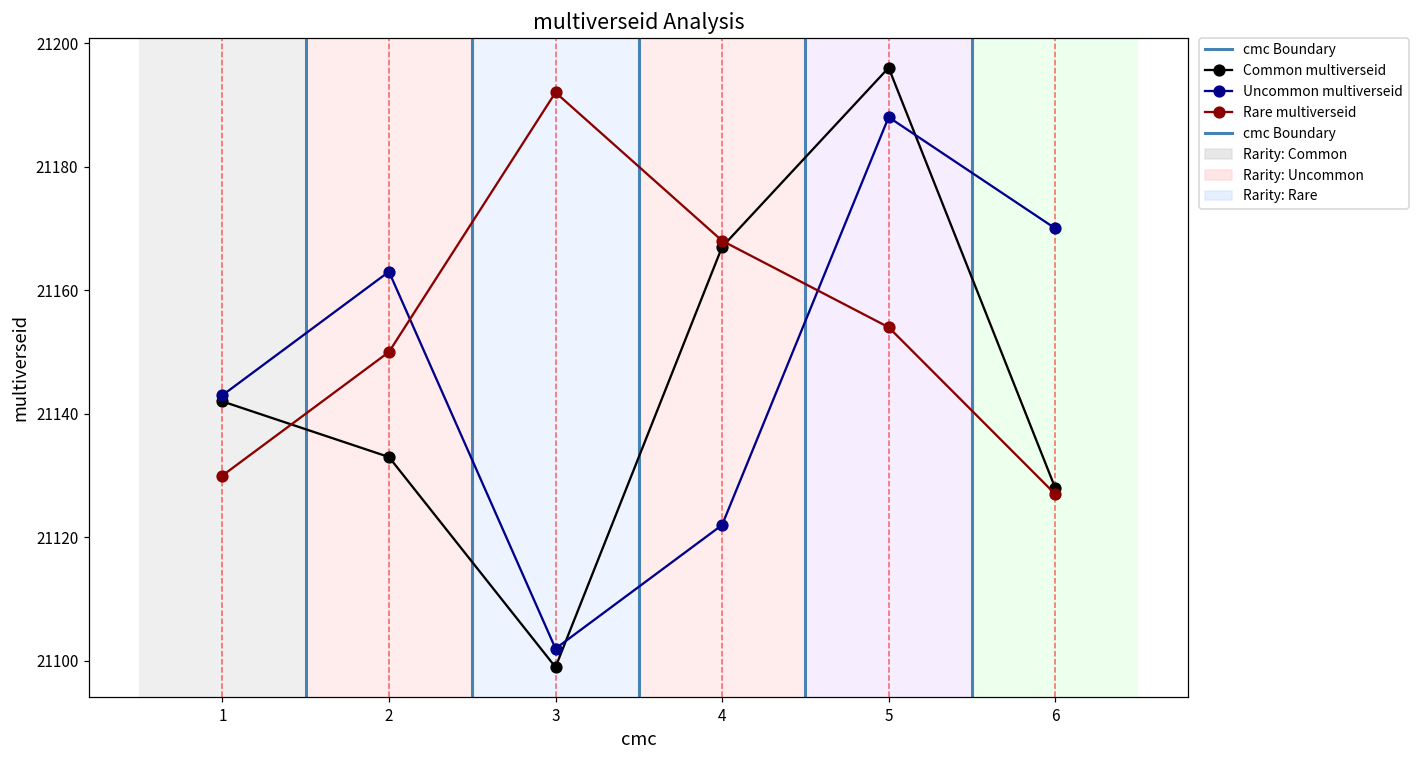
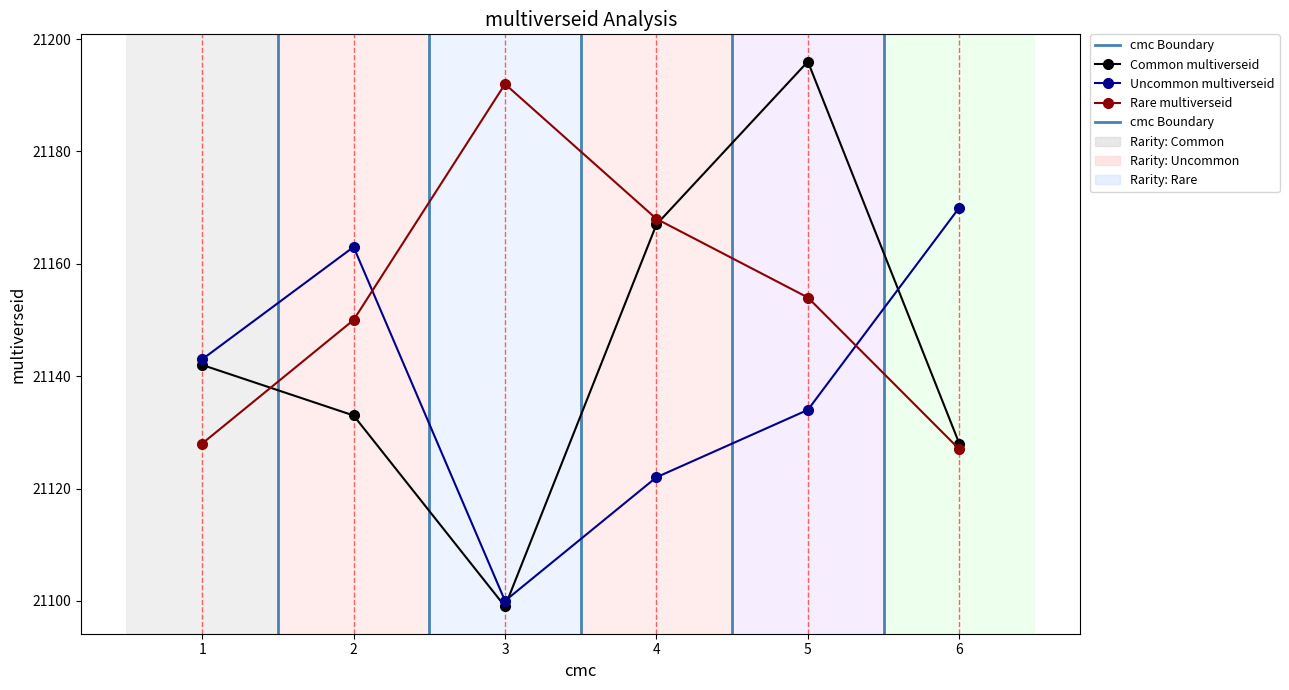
  {
    "Common multiverseid": {
      "1": 21142,
      "2": 21133,
      "3": 21099,
      "4": 21167,
      "5": 21196,
      "6": 21128
    },
    "Uncommon multiverseid": {
      "1": 21143,
      "2": 21163,
-     "3": 21102,
+     "3": 21100,
      "4": 21122,
-     "5": 21188,
+     "5": 21134,
      "6": 21170
    },
    "Rare multiverseid": {
-     "1": 21130,
+     "1": 21128,
      "2": 21150,
      "3": 21192,
      "4": 21168,
      "5": 21154,
      "6": 21127
    }
  }
